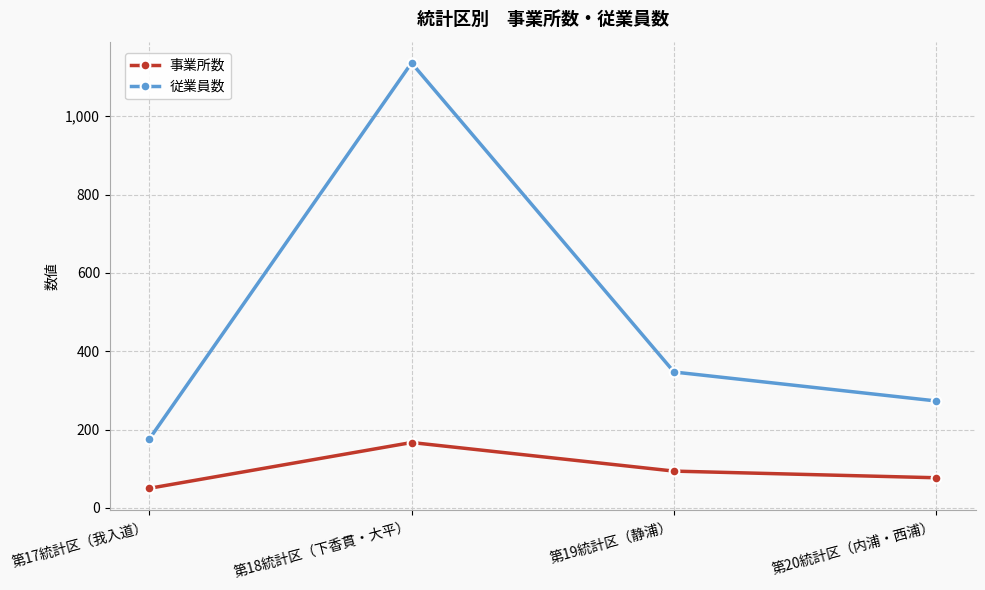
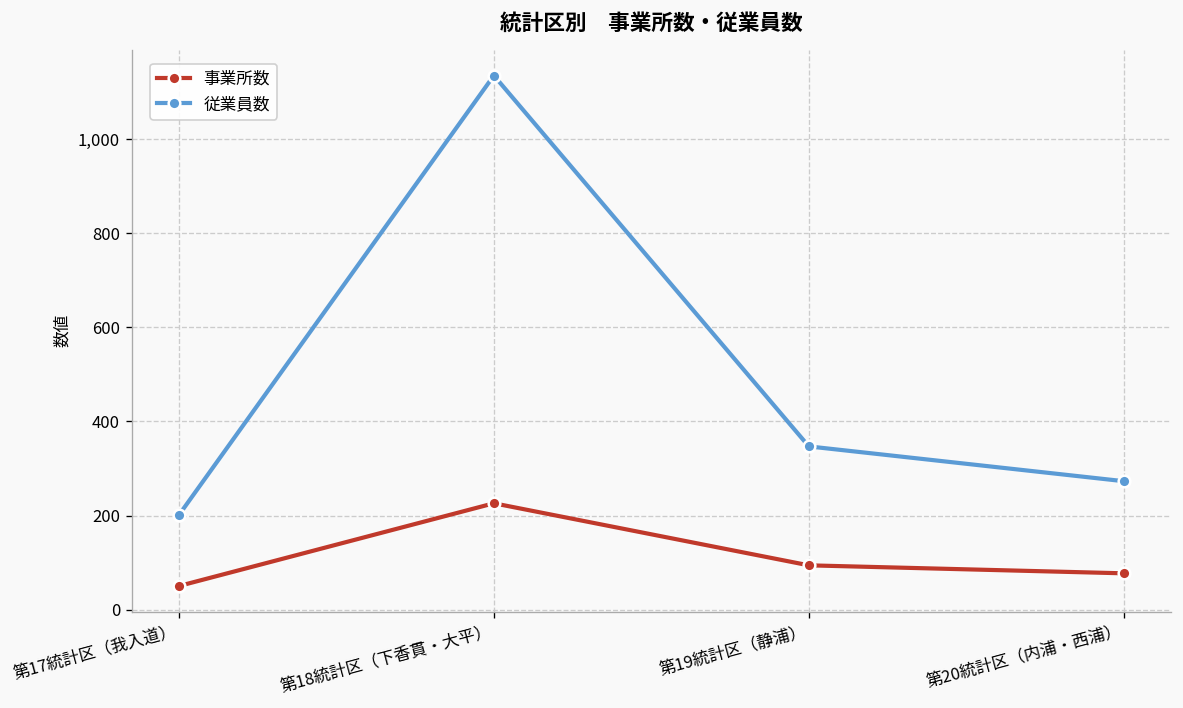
  {
    "事業所数": {
      "第17統計区（我入道）": "50",
-     "第18統計区（下香貫・大平）": "170",
+     "第18統計区（下香貫・大平）": "230",
      "第19統計区（静浦）": "90",
      "第20統計区（内浦・西浦）": "80"
    },
    "従業員数": {
-     "第17統計区（我入道）": "180",
+     "第17統計区（我入道）": "200",
      "第18統計区（下香貫・大平）": "1,140",
      "第19統計区（静浦）": "350",
      "第20統計区（内浦・西浦）": "270"
    }
  }
